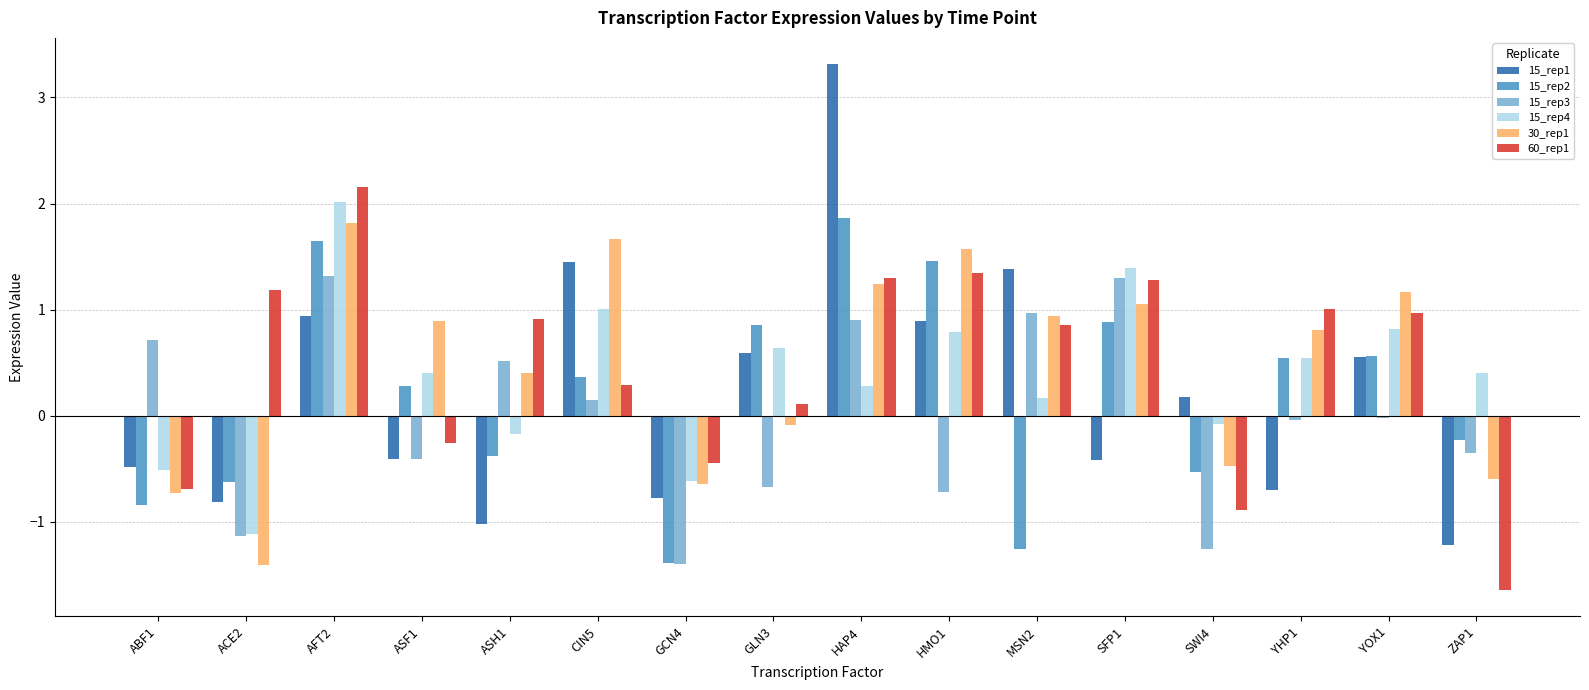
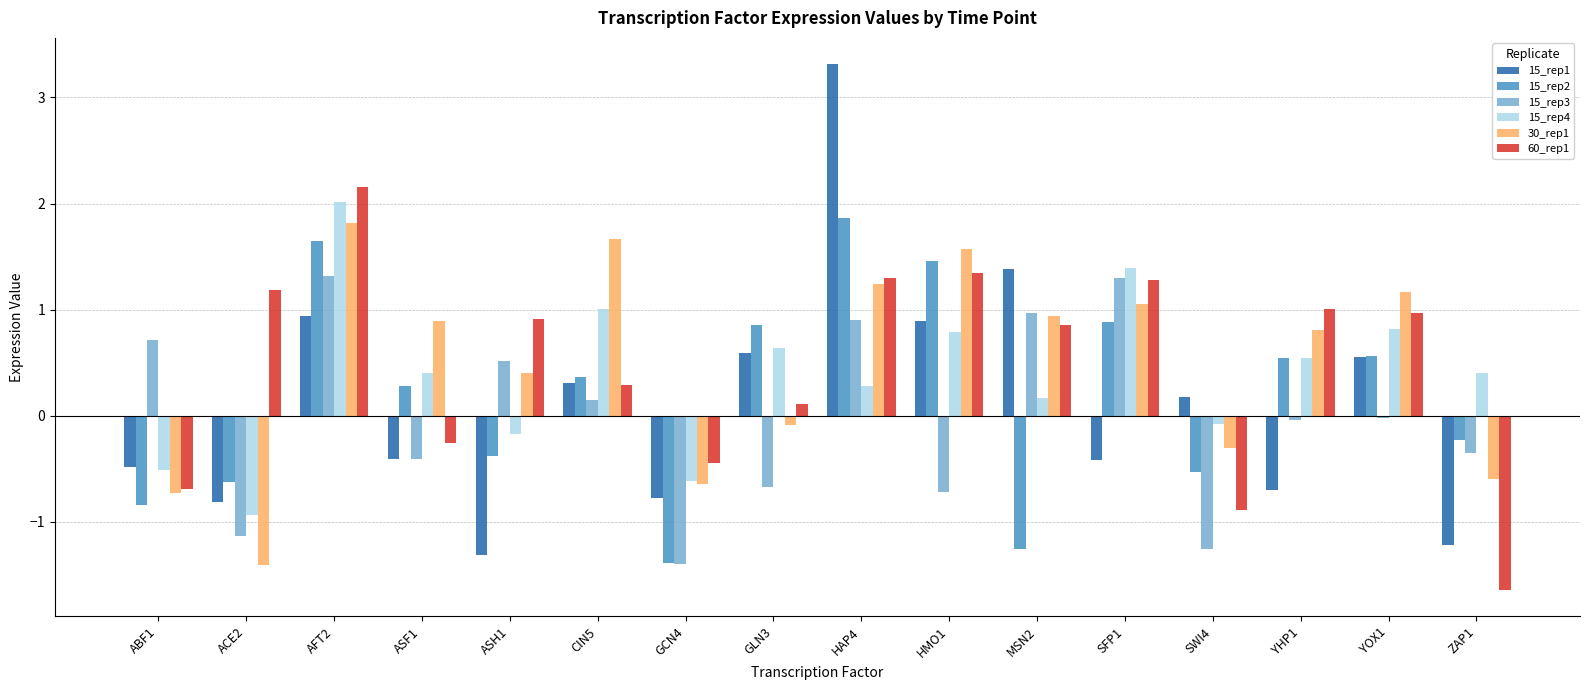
  {
    "15_rep1": {
      "ABF1": -0.48,
      "ACE2": -0.81,
      "AFT2": 0.94,
      "ASF1": -0.40,
-     "ASH1": -1.02,
-     "CIN5": 1.45,
+     "ASH1": -1.32,
+     "CIN5": 0.31,
      "GCN4": -0.77,
      "GLN3": 0.60,
      "HAP4": 3.31,
      "HMO1": 0.89,
      "MSN2": 1.38,
      "SFP1": -0.42,
      "SWI4": 0.17,
      "YHP1": -0.70,
      "YOX1": 0.55,
      "ZAP1": -1.22
    },
    "15_rep4": {
      "ABF1": -0.51,
-     "ACE2": -1.11,
+     "ACE2": -0.93,
      "AFT2": 2.02,
      "ASF1": 0.40,
      "ASH1": -0.17,
      "CIN5": 1.00,
      "GCN4": -0.62,
      "GLN3": 0.63,
      "HAP4": 0.28,
      "HMO1": 0.79,
      "MSN2": 0.17,
      "SFP1": 1.39,
      "SWI4": -0.08,
      "YHP1": 0.54,
      "YOX1": 0.82,
      "ZAP1": 0.41
    },
    "30_rep1": {
      "ABF1": -0.73,
      "ACE2": -1.41,
      "AFT2": 1.82,
      "ASF1": 0.90,
      "ASH1": 0.41,
      "CIN5": 1.66,
      "GCN4": -0.65,
      "GLN3": -0.09,
      "HAP4": 1.24,
      "HMO1": 1.57,
      "MSN2": 0.94,
      "SFP1": 1.06,
-     "SWI4": -0.47,
+     "SWI4": -0.30,
      "YHP1": 0.81,
      "YOX1": 1.16,
      "ZAP1": -0.60
    },
    "60_rep1": {
      "ABF1": -0.69,
      "ACE2": 1.18,
      "AFT2": 2.15,
      "ASF1": -0.26,
      "ASH1": 0.91,
      "CIN5": 0.29,
      "GCN4": -0.44,
      "GLN3": 0.11,
      "HAP4": 1.30,
      "HMO1": 1.34,
      "MSN2": 0.85,
      "SFP1": 1.27,
      "SWI4": -0.88,
      "YHP1": 1.01,
      "YOX1": 0.96,
      "ZAP1": -1.64
    }
  }
